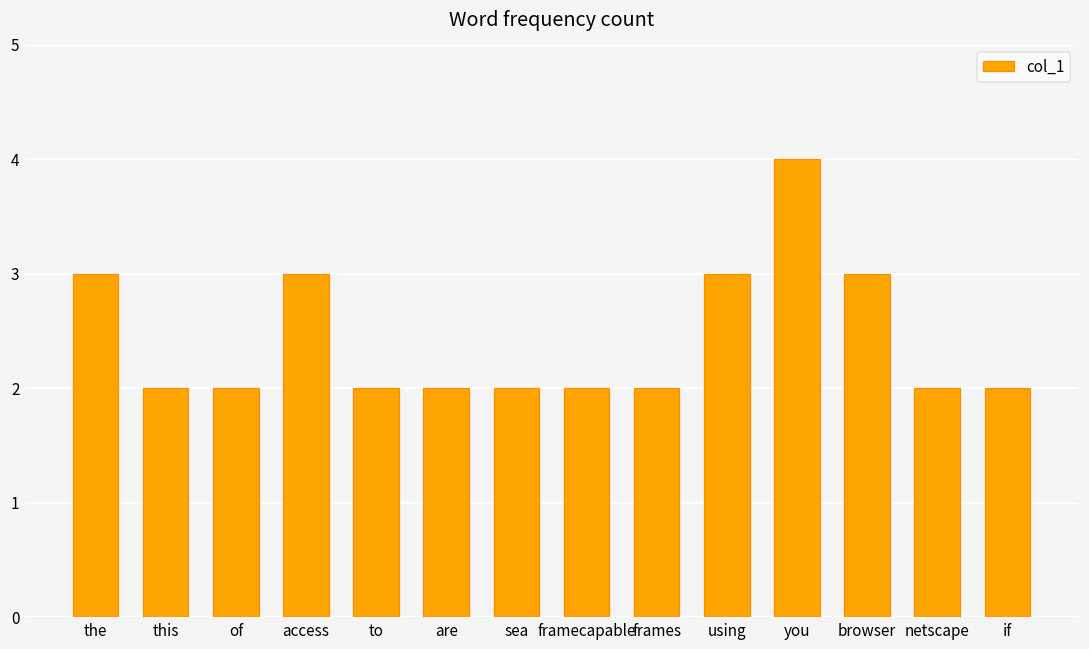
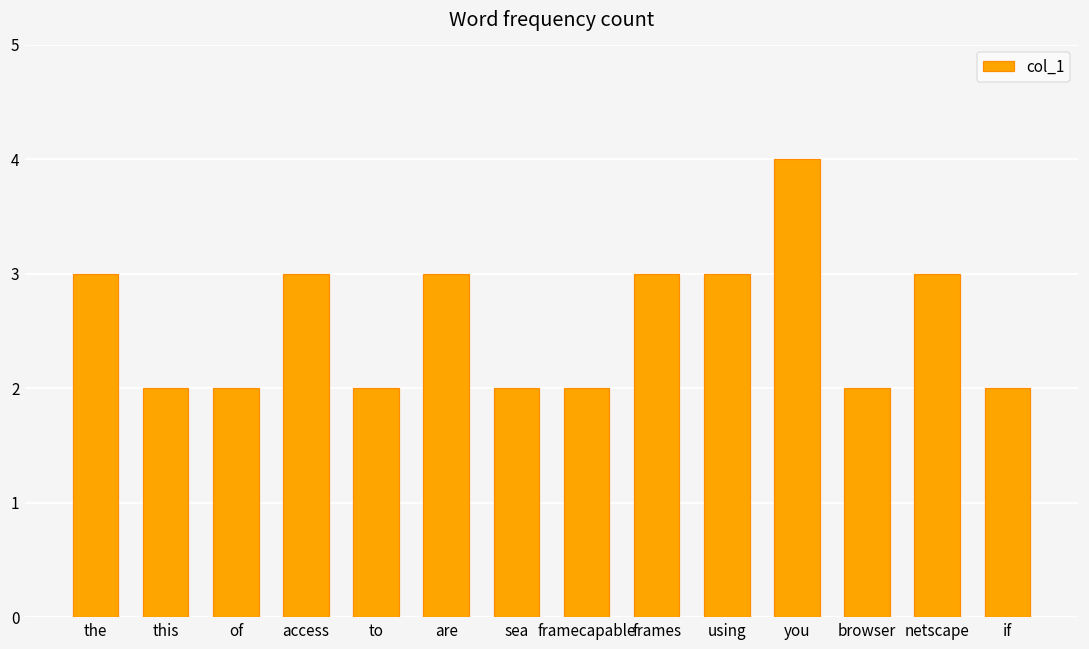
  {
    "the": 3,
    "this": 2,
    "of": 2,
    "access": 3,
    "to": 2,
-   "are": 2,
+   "are": 3,
    "sea": 2,
    "framecapable": 2,
-   "frames": 2,
+   "frames": 3,
    "using": 3,
    "you": 4,
-   "browser": 3,
-   "netscape": 2,
+   "browser": 2,
+   "netscape": 3,
    "if": 2
  }
